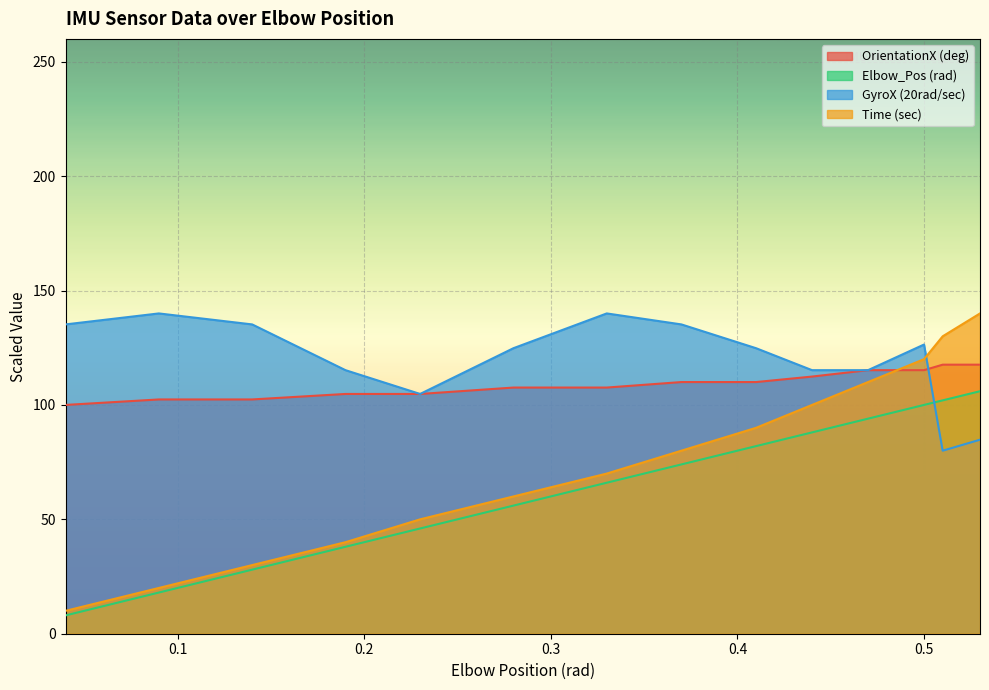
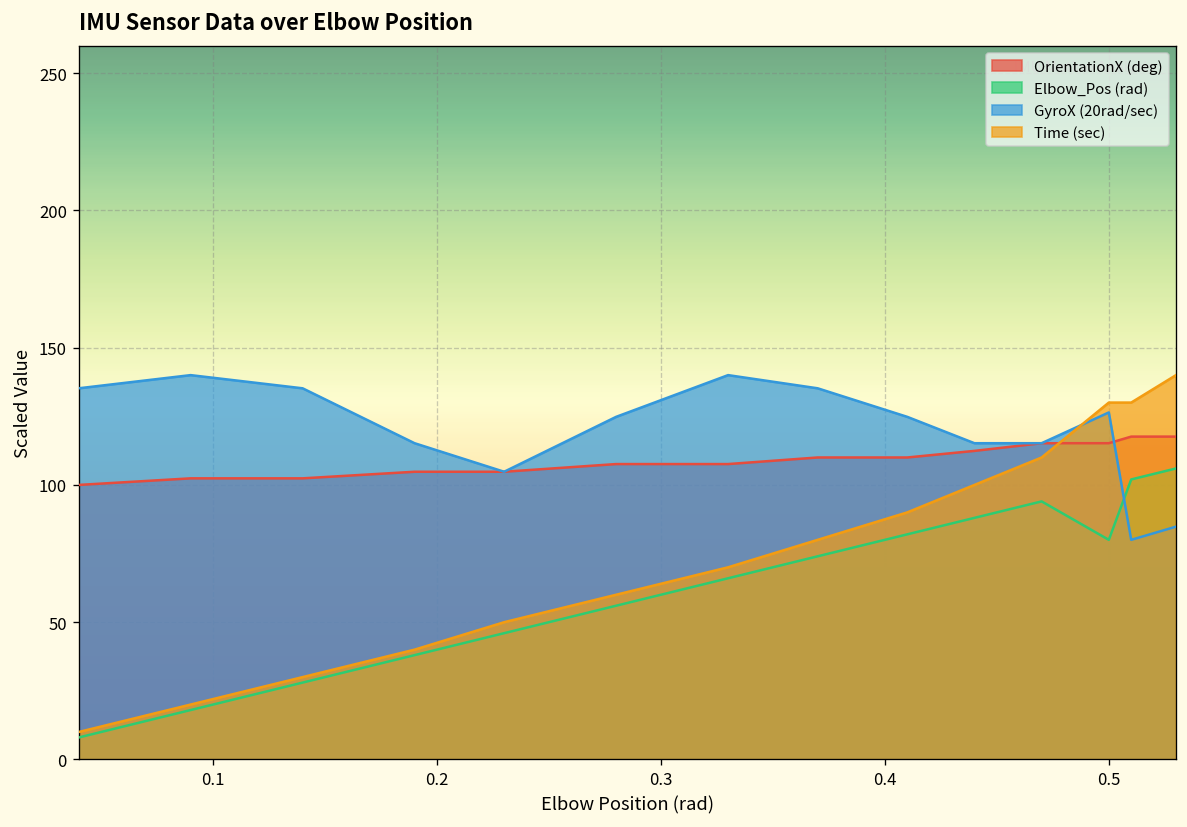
  {
    "OrientationX (deg)": {
      "0.5": 115
    },
    "Elbow_Pos (rad)": {
-     "0.5": 100
+     "0.5": 80
    },
    "GyroX (20rad/sec)": {
      "0.5": 126
    },
    "Time (sec)": {
-     "0.5": 120
+     "0.5": 130
    }
  }
